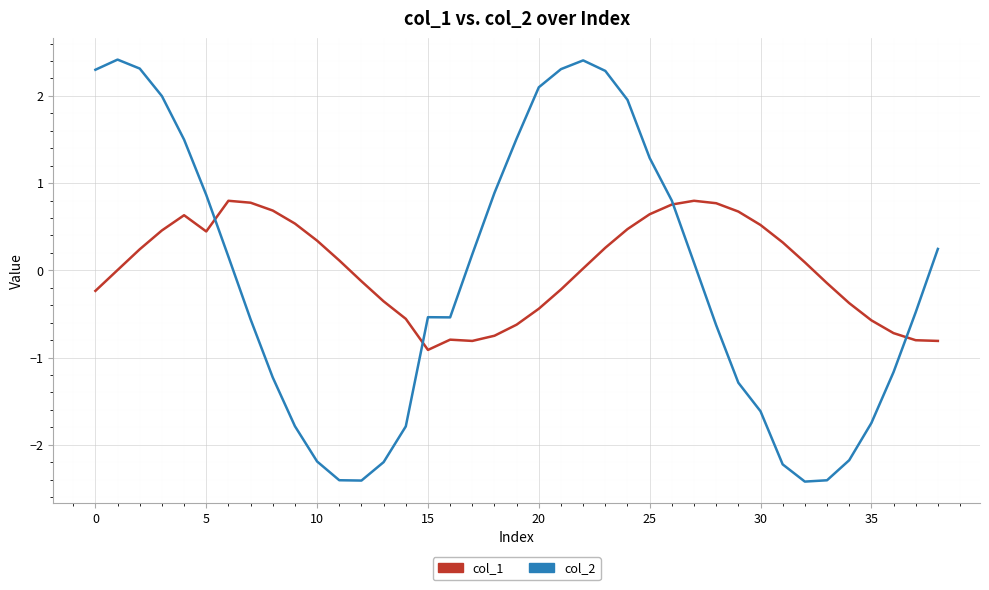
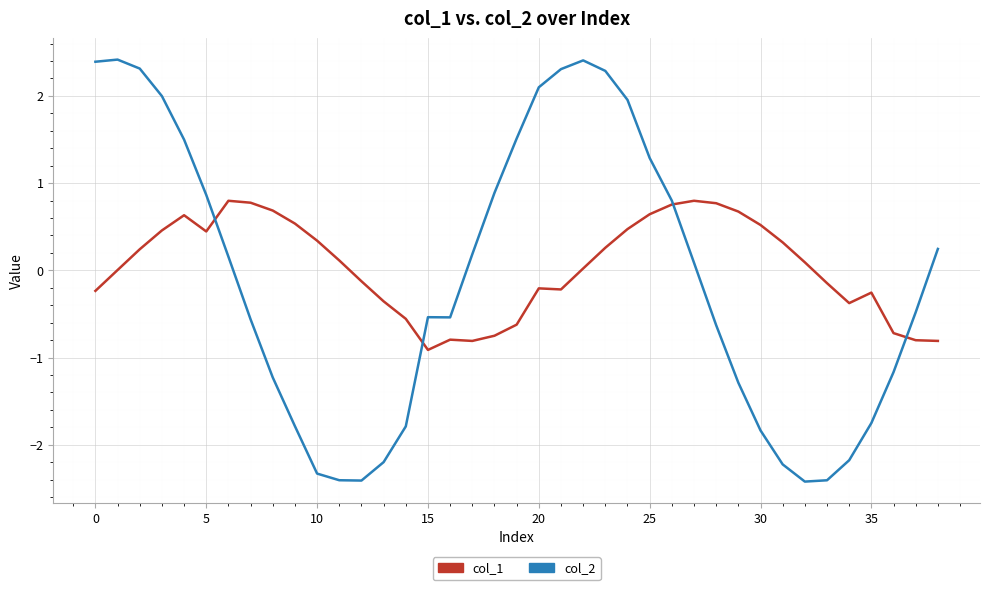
  {
    "col_1": {
      "0": -0.2,
      "5": 0.4,
      "10": 0.3,
      "15": -0.9,
-     "20": -0.4,
+     "20": -0.2,
      "25": 0.6,
      "30": 0.5,
-     "35": -0.6
+     "35": -0.3
    },
    "col_2": {
-     "0": 2.3,
+     "0": 2.4,
      "5": 0.9,
-     "10": -2.2,
+     "10": -2.3,
      "15": -0.5,
      "20": 2.1,
      "25": 1.3,
-     "30": -1.6,
+     "30": -1.8,
      "35": -1.8
    }
  }
